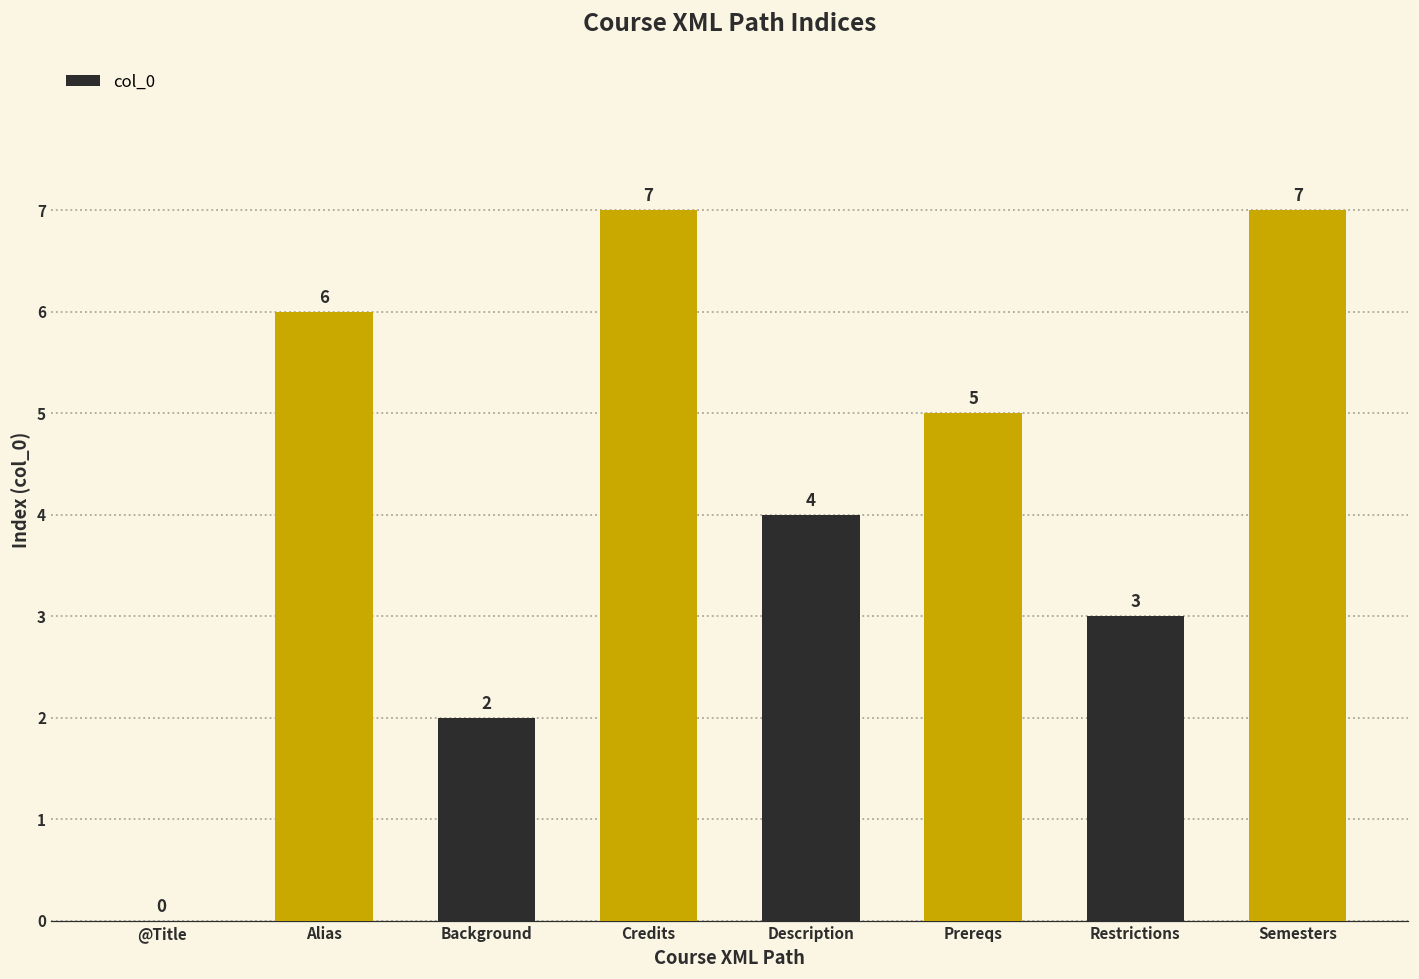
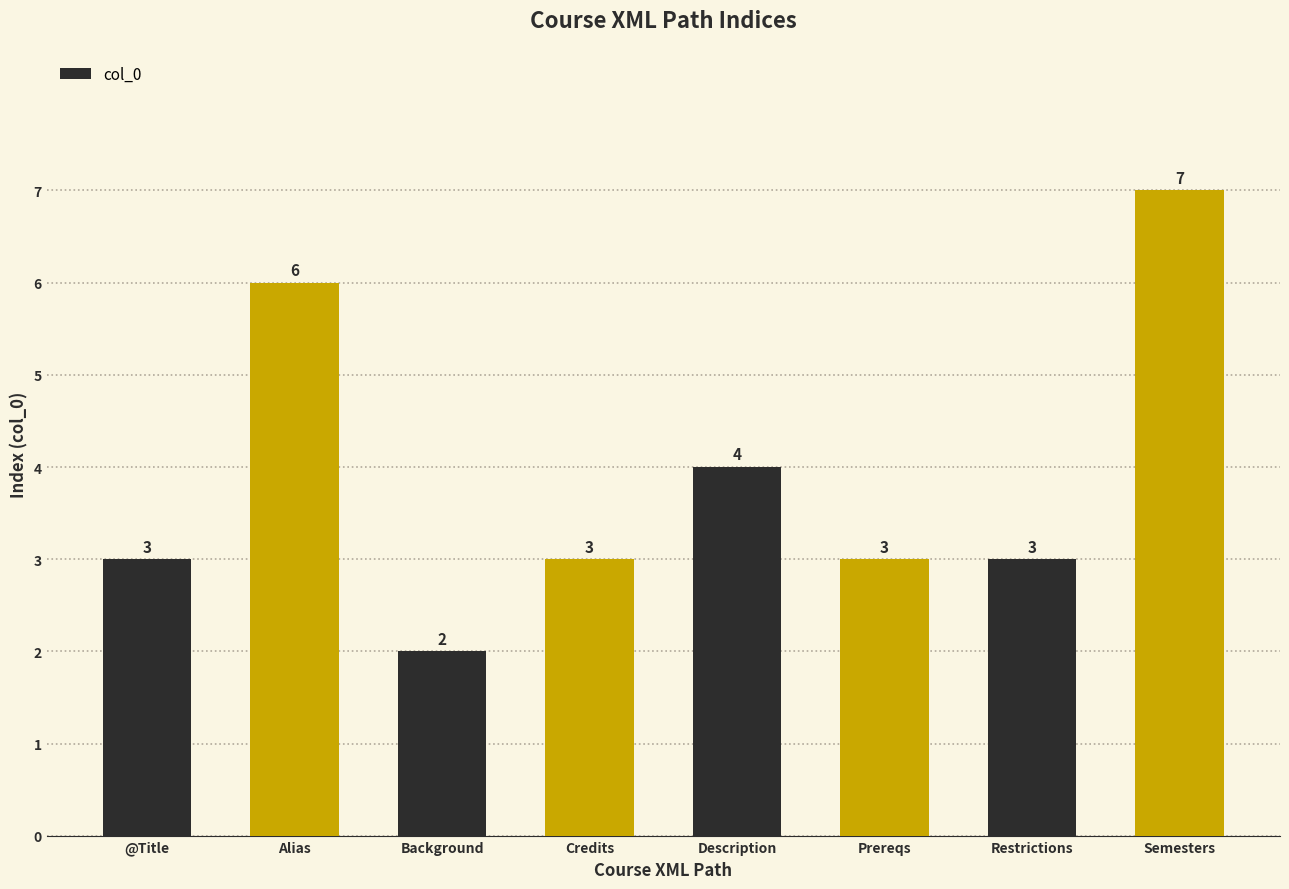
  {
-   "@Title": 0,
+   "@Title": 3,
    "Alias": 6,
    "Background": 2,
-   "Credits": 7,
+   "Credits": 3,
    "Description": 4,
-   "Prereqs": 5,
+   "Prereqs": 3,
    "Restrictions": 3,
    "Semesters": 7
  }
